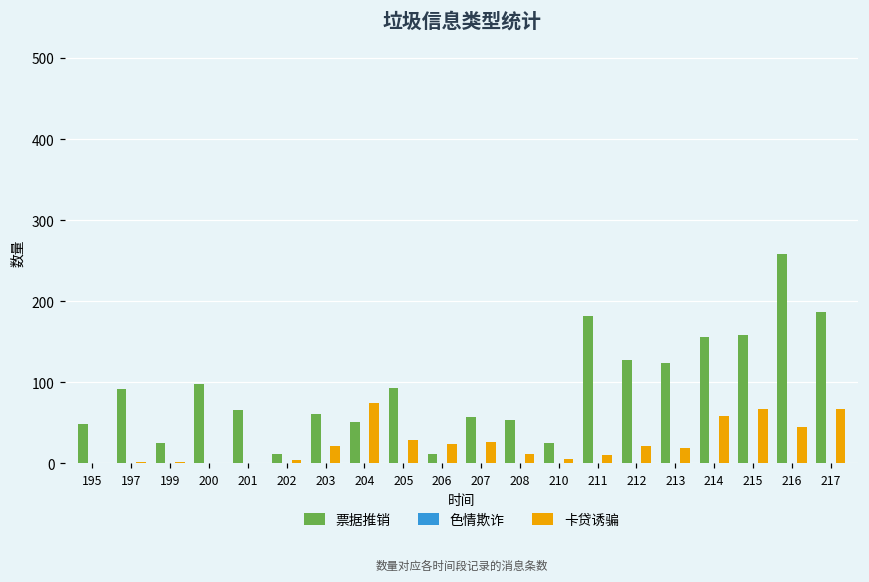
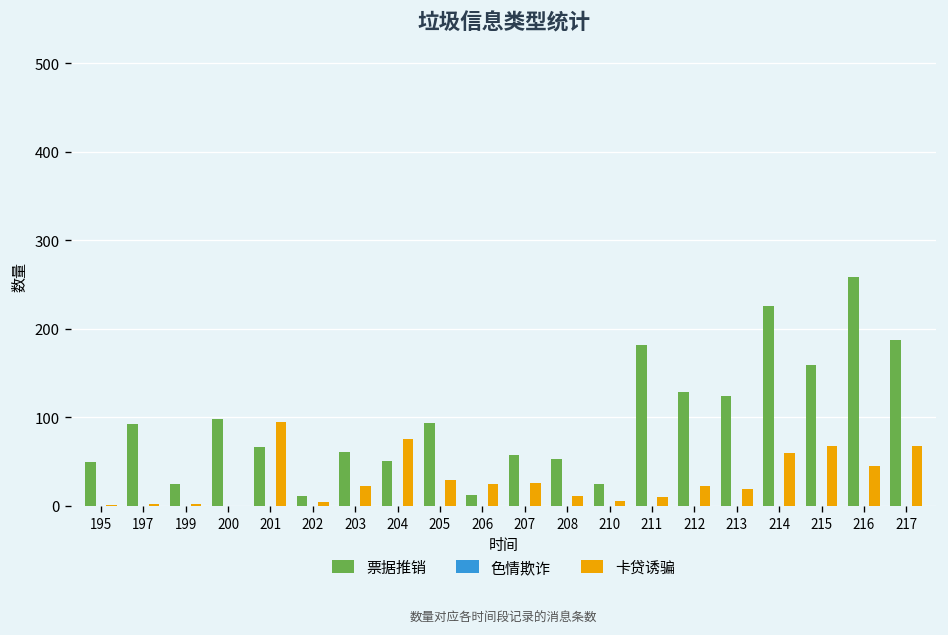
  {
    "票据推销": {
      "195": 50,
      "197": 90,
      "199": 30,
      "200": 100,
      "201": 70,
      "202": 10,
      "203": 60,
      "204": 50,
      "205": 90,
      "206": 10,
      "207": 60,
      "208": 50,
      "210": 30,
      "211": 180,
      "212": 130,
      "213": 120,
-     "214": 160,
+     "214": 230,
      "215": 160,
      "216": 260,
      "217": 190
    },
    "色情欺诈": {
      "195": 0,
      "197": 0,
      "199": 0,
      "200": 0,
      "201": 0,
      "202": 0,
      "203": 0,
      "204": 0,
      "205": 0,
      "206": 0,
      "207": 0,
      "208": 0,
      "210": 0,
      "211": 0,
      "212": 0,
      "213": 0,
      "214": 0,
      "215": 0,
      "216": 0,
      "217": 0
    },
    "卡贷诱骗": {
      "200": 0,
-     "201": 0,
+     "201": 100,
      "202": 0,
      "203": 20,
      "204": 80,
      "205": 30,
      "206": 20,
      "207": 30,
      "208": 10,
      "210": 10,
      "211": 10,
      "212": 20,
      "213": 20,
      "214": 60,
      "215": 70,
      "216": 50,
      "217": 70
    }
  }
